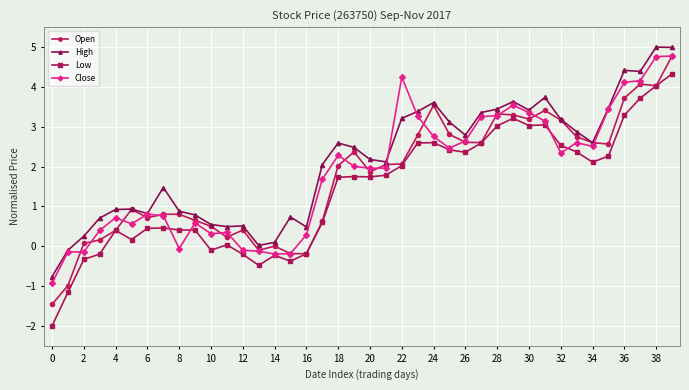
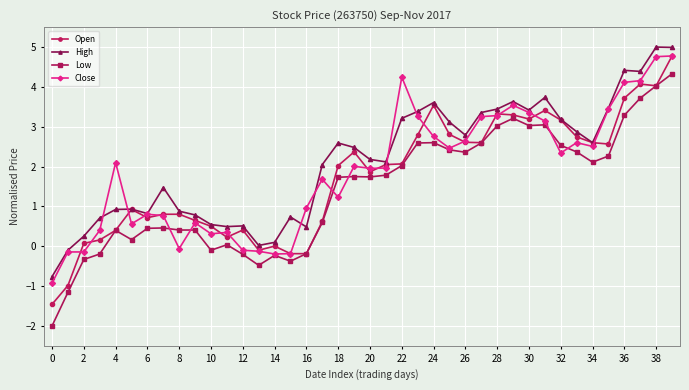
  {
    "Close": {
      "0": -0.9,
      "2": -0.1,
-     "4": 0.7,
+     "4": 2.1,
      "8": -0.1,
      "10": 0.3,
      "12": -0.1,
-     "16": 0.3,
-     "18": 2.3,
+     "16": 1.0,
+     "18": 1.2,
      "20": 2.0,
      "22": 4.2,
      "24": 2.8,
      "32": 2.3,
      "34": 2.5,
      "36": 4.1,
      "38": 4.8
    }
  }
